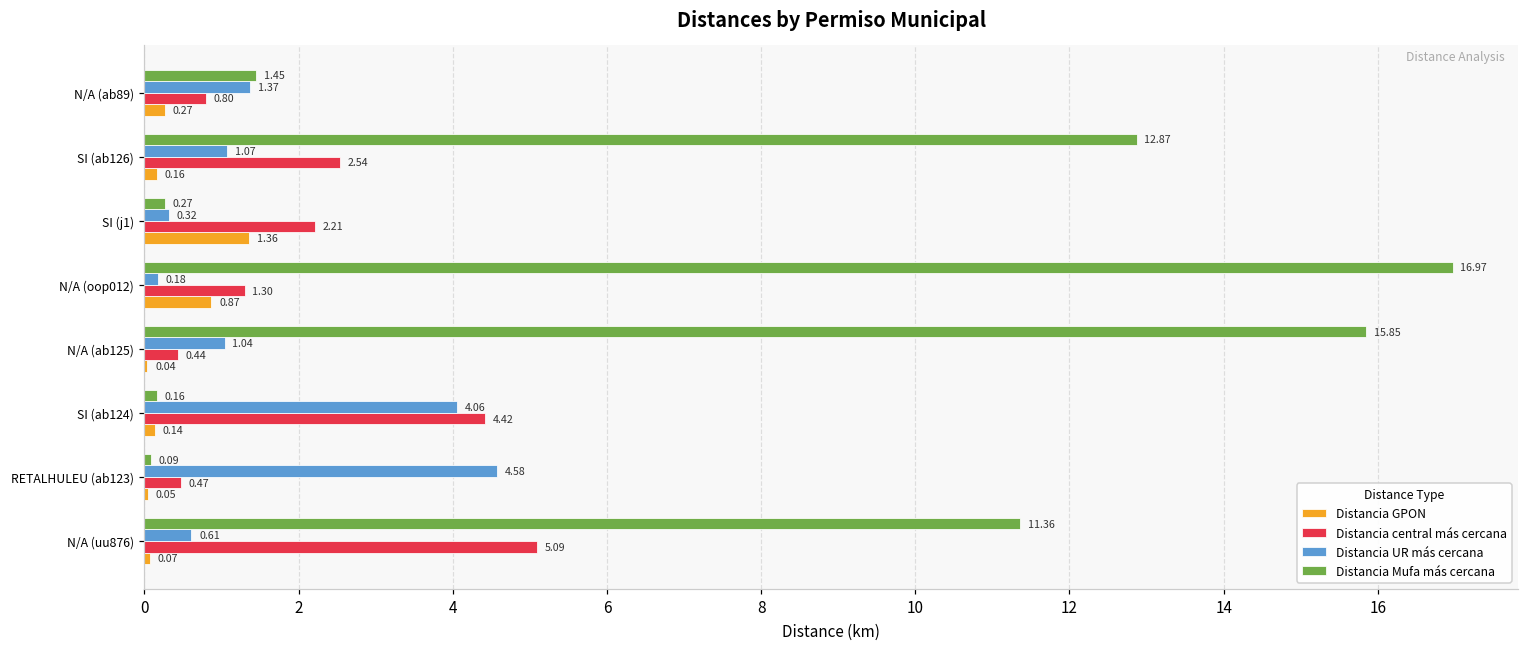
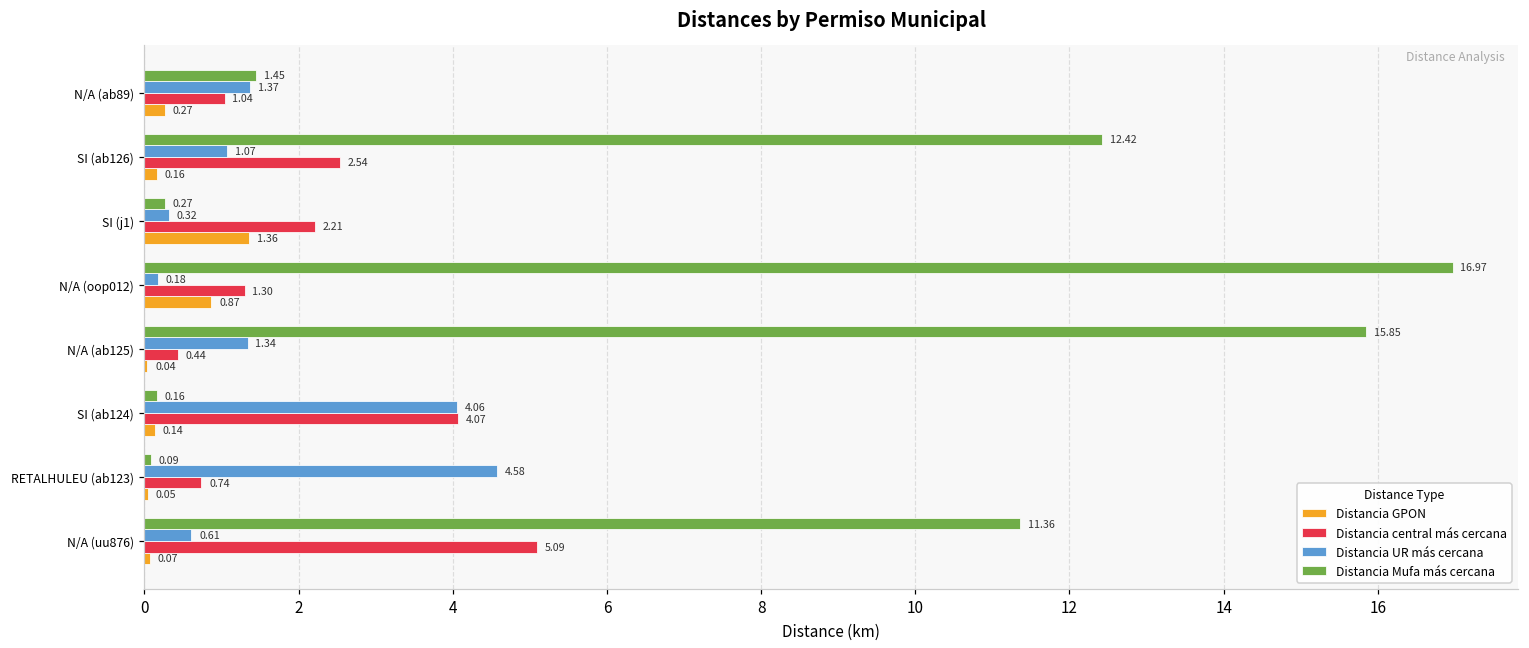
  {
    "Distancia GPON": {
      "N/A (ab89)": 0.27,
      "SI (ab126)": 0.16,
      "SI (j1)": 1.36,
      "N/A (oop012)": 0.87,
      "N/A (ab125)": 0.04,
      "SI (ab124)": 0.14,
      "RETALHULEU (ab123)": 0.05,
      "N/A (uu876)": 0.07
    },
    "Distancia central más cercana": {
-     "N/A (ab89)": 0.80,
+     "N/A (ab89)": 1.04,
      "SI (ab126)": 2.54,
      "SI (j1)": 2.21,
      "N/A (oop012)": 1.30,
      "N/A (ab125)": 0.44,
-     "SI (ab124)": 4.42,
-     "RETALHULEU (ab123)": 0.47,
+     "SI (ab124)": 4.07,
+     "RETALHULEU (ab123)": 0.74,
      "N/A (uu876)": 5.09
    },
    "Distancia UR más cercana": {
      "N/A (ab89)": 1.37,
      "SI (ab126)": 1.07,
      "SI (j1)": 0.32,
      "N/A (oop012)": 0.18,
-     "N/A (ab125)": 1.04,
+     "N/A (ab125)": 1.34,
      "SI (ab124)": 4.06,
      "RETALHULEU (ab123)": 4.58,
      "N/A (uu876)": 0.61
    },
    "Distancia Mufa más cercana": {
      "N/A (ab89)": 1.45,
-     "SI (ab126)": 12.87,
+     "SI (ab126)": 12.42,
      "SI (j1)": 0.27,
      "N/A (oop012)": 16.97,
      "N/A (ab125)": 15.85,
      "SI (ab124)": 0.16,
      "RETALHULEU (ab123)": 0.09,
      "N/A (uu876)": 11.36
    }
  }
